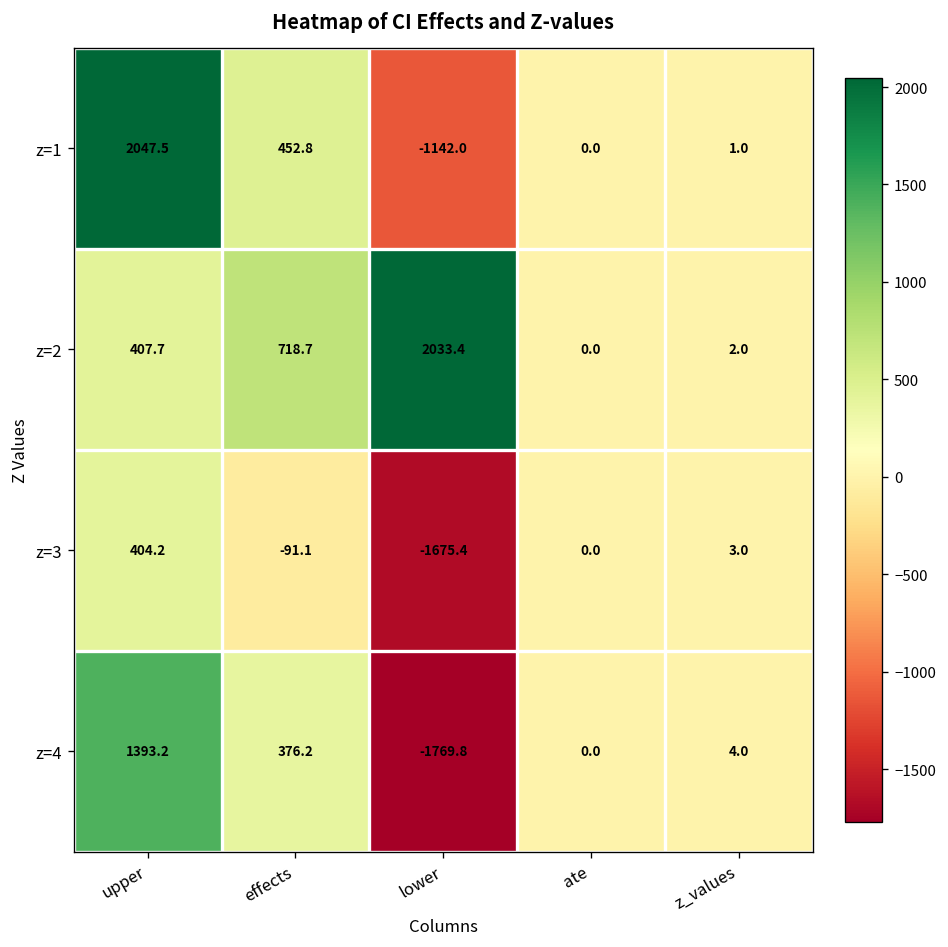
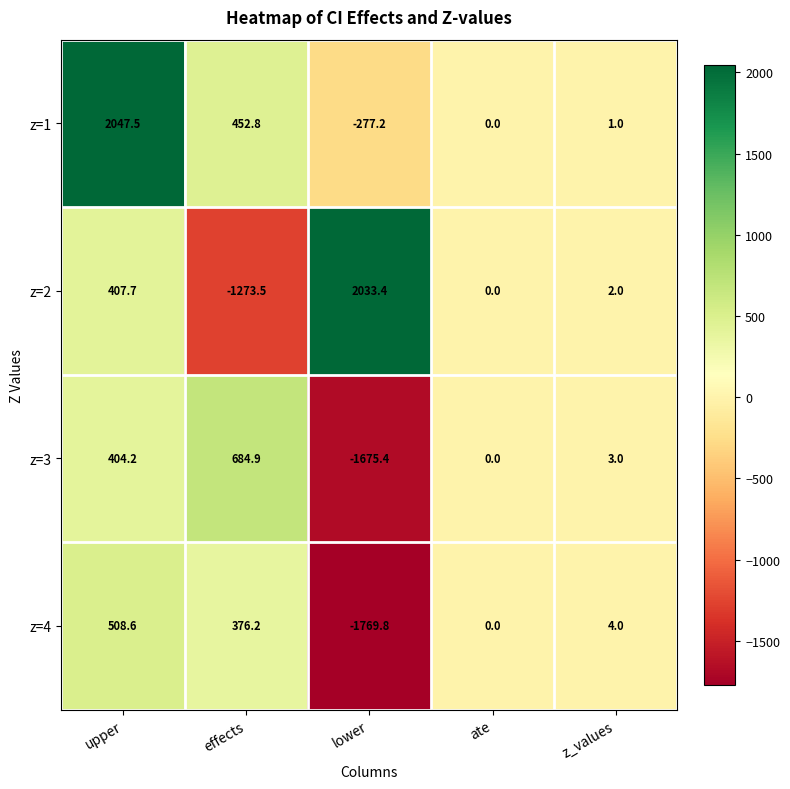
  {
    "z=1": {
      "upper": 2047.5,
      "effects": 452.8,
-     "lower": -1142.0,
+     "lower": -277.2,
      "ate": 0.0,
      "z_values": 1.0
    },
    "z=2": {
      "upper": 407.7,
-     "effects": 718.7,
+     "effects": -1273.5,
      "lower": 2033.4,
      "ate": 0.0,
      "z_values": 2.0
    },
    "z=3": {
      "upper": 404.2,
-     "effects": -91.1,
+     "effects": 684.9,
      "lower": -1675.4,
      "ate": 0.0,
      "z_values": 3.0
    },
    "z=4": {
-     "upper": 1393.2,
+     "upper": 508.6,
      "effects": 376.2,
      "lower": -1769.8,
      "ate": 0.0,
      "z_values": 4.0
    }
  }
